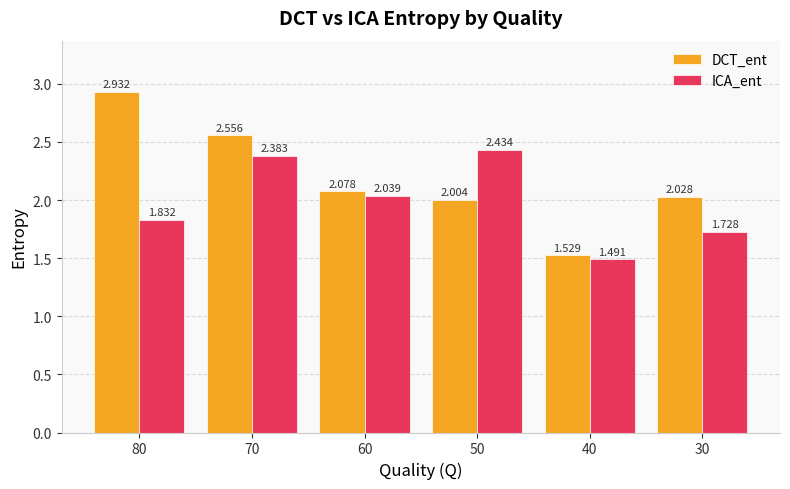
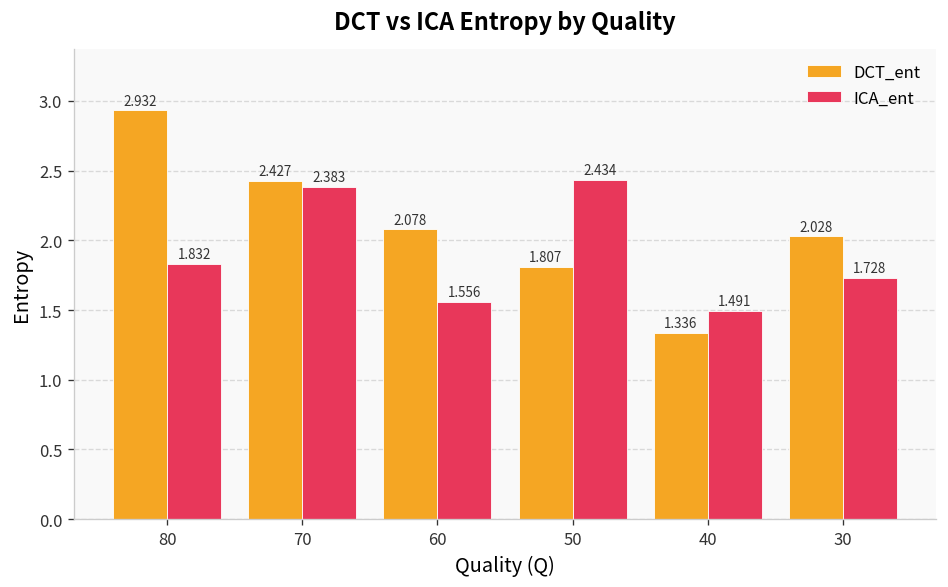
  {
    "DCT_ent": {
      "80": 2.932,
-     "70": 2.556,
+     "70": 2.427,
      "60": 2.078,
-     "50": 2.004,
-     "40": 1.529,
+     "50": 1.807,
+     "40": 1.336,
      "30": 2.028
    },
    "ICA_ent": {
      "80": 1.832,
      "70": 2.383,
-     "60": 2.039,
+     "60": 1.556,
      "50": 2.434,
      "40": 1.491,
      "30": 1.728
    }
  }
